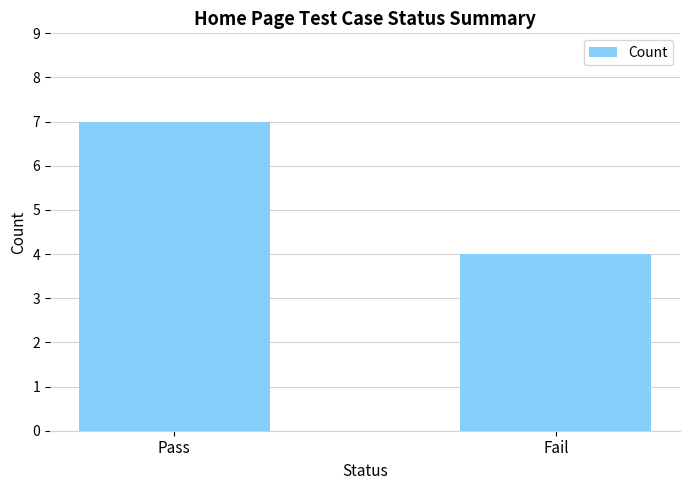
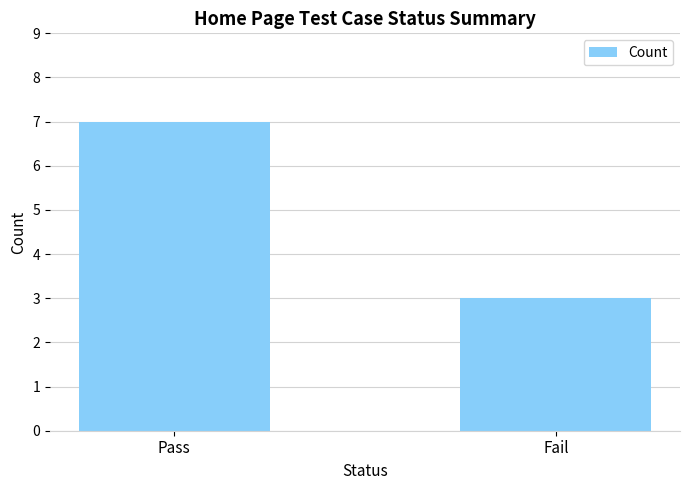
  {
    "Pass": 7,
-   "Fail": 4
+   "Fail": 3
  }
